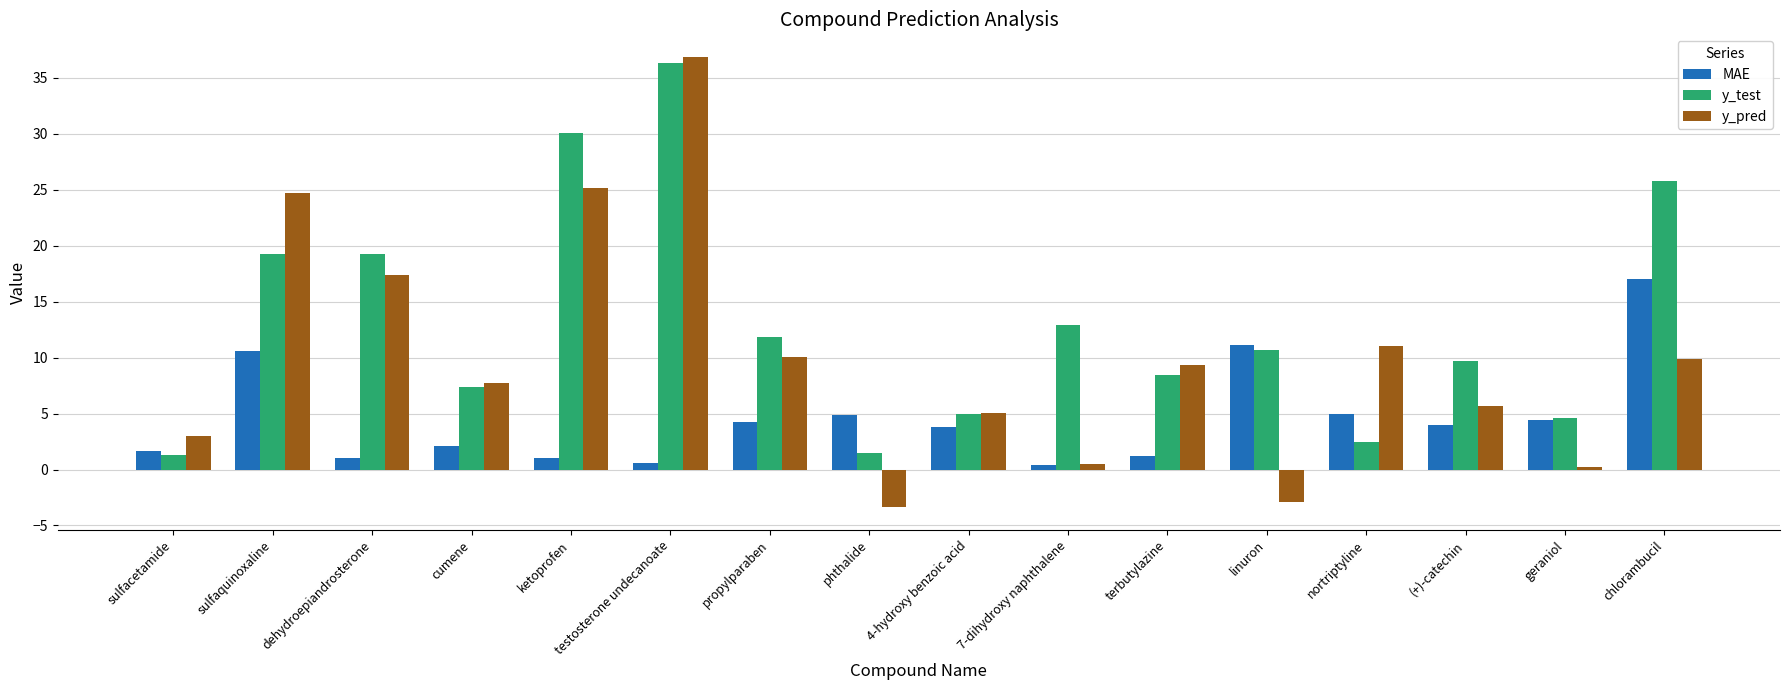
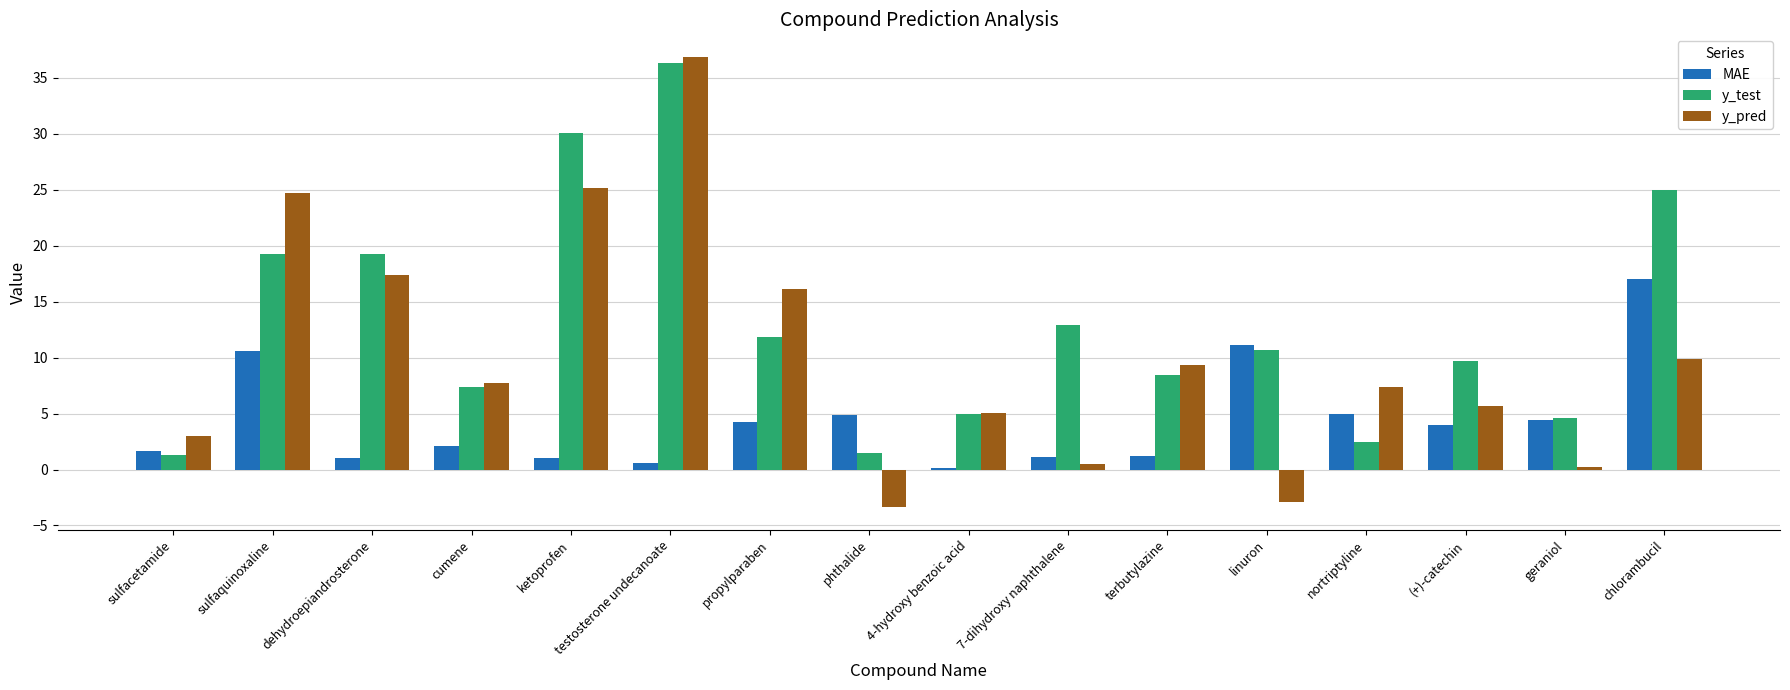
  {
    "MAE": {
      "sulfacetamide": 1.7,
      "sulfaquinoxaline": 10.6,
      "dehydroepiandrosterone": 1.0,
      "cumene": 2.1,
      "ketoprofen": 1.0,
      "testosterone undecanoate": 0.6,
      "propylparaben": 4.2,
      "phthalide": 4.8,
-     "4-hydroxy benzoic acid": 3.8,
-     "7-dihydroxy naphthalene": 0.4,
+     "4-hydroxy benzoic acid": 0.1,
+     "7-dihydroxy naphthalene": 1.2,
      "terbutylazine": 1.2,
      "linuron": 11.1,
      "nortriptyline": 4.9,
      "(+)-catechin": 4.0,
      "geraniol": 4.4,
      "chlorambucil": 17.0
    },
    "y_test": {
      "sulfacetamide": 1.3,
      "sulfaquinoxaline": 19.3,
      "dehydroepiandrosterone": 19.3,
      "cumene": 7.4,
      "ketoprofen": 30.0,
      "testosterone undecanoate": 36.3,
      "propylparaben": 11.9,
      "phthalide": 1.5,
      "4-hydroxy benzoic acid": 5.0,
      "7-dihydroxy naphthalene": 12.9,
      "terbutylazine": 8.4,
      "linuron": 10.7,
      "nortriptyline": 2.5,
      "(+)-catechin": 9.7,
      "geraniol": 4.6,
-     "chlorambucil": 25.8
+     "chlorambucil": 24.9
    },
    "y_pred": {
      "sulfacetamide": 3.0,
      "sulfaquinoxaline": 24.7,
      "dehydroepiandrosterone": 17.4,
      "cumene": 7.7,
      "ketoprofen": 25.2,
      "testosterone undecanoate": 36.9,
-     "propylparaben": 10.1,
+     "propylparaben": 16.1,
      "phthalide": -3.4,
      "4-hydroxy benzoic acid": 5.1,
      "7-dihydroxy naphthalene": 0.5,
      "terbutylazine": 9.4,
      "linuron": -2.9,
-     "nortriptyline": 11.0,
+     "nortriptyline": 7.4,
      "(+)-catechin": 5.7,
      "chlorambucil": 9.9
    }
  }
